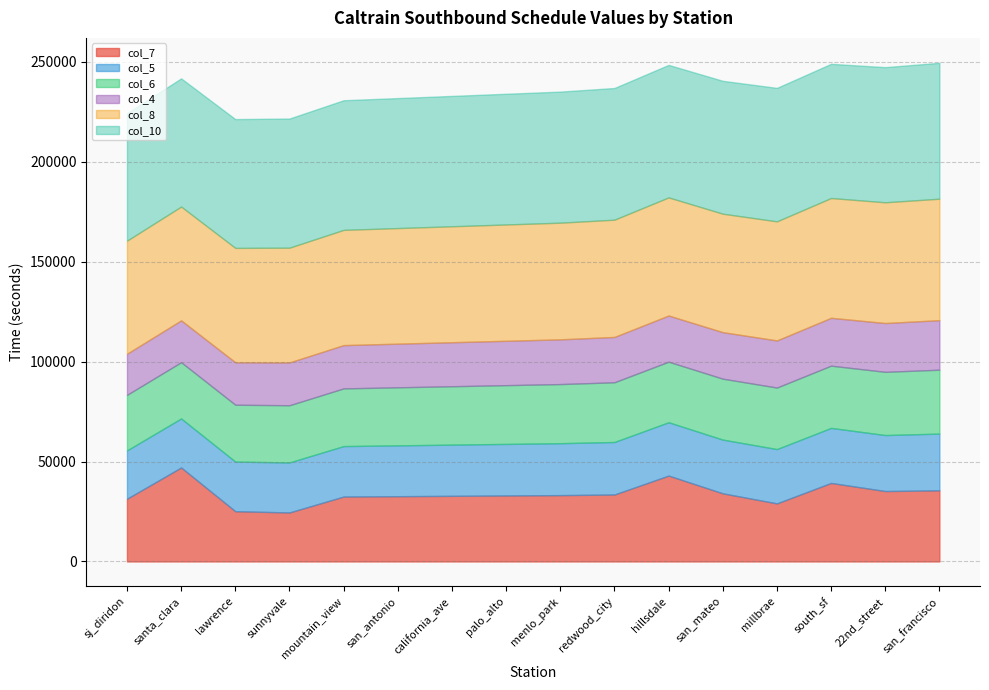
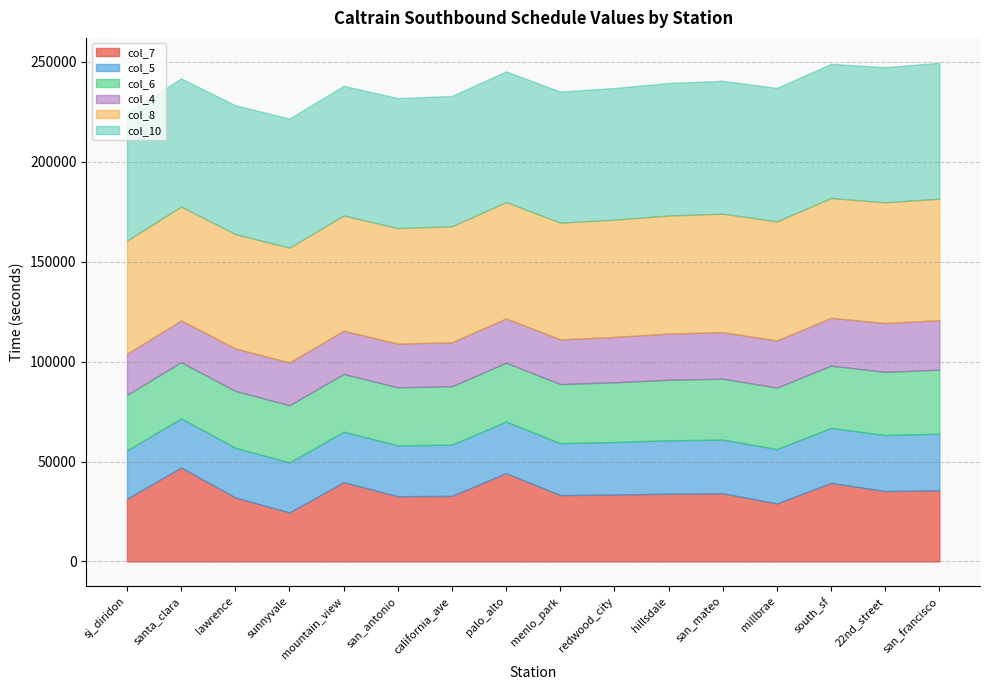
  {
    "col_7": {
      "sj_diridon": 31000,
      "santa_clara": 47000,
-     "lawrence": 25000,
+     "lawrence": 32000,
      "sunnyvale": 25000,
-     "mountain_view": 32000,
+     "mountain_view": 40000,
      "san_antonio": 33000,
      "california_ave": 33000,
-     "palo_alto": 33000,
+     "palo_alto": 44000,
      "menlo_park": 33000,
      "redwood_city": 33000,
-     "hillsdale": 43000,
+     "hillsdale": 34000,
      "san_mateo": 34000,
      "millbrae": 29000,
      "south_sf": 39000,
      "22nd_street": 35000,
      "san_francisco": 36000
    },
    "col_5": {
      "sj_diridon": 24000,
      "santa_clara": 25000,
      "lawrence": 25000,
      "sunnyvale": 25000,
      "mountain_view": 25000,
      "san_antonio": 25000,
      "california_ave": 26000,
      "palo_alto": 26000,
      "menlo_park": 26000,
      "redwood_city": 26000,
      "hillsdale": 27000,
      "san_mateo": 27000,
      "millbrae": 27000,
      "south_sf": 28000,
      "22nd_street": 28000,
      "san_francisco": 28000
    },
    "col_4": {
      "sj_diridon": 21000,
      "santa_clara": 21000,
      "lawrence": 21000,
      "sunnyvale": 21000,
      "mountain_view": 22000,
      "san_antonio": 22000,
      "california_ave": 22000,
      "palo_alto": 22000,
      "menlo_park": 22000,
      "redwood_city": 23000,
      "hillsdale": 23000,
      "san_mateo": 23000,
      "millbrae": 24000,
      "south_sf": 24000,
      "22nd_street": 24000,
      "san_francisco": 25000
    },
    "col_8": {
      "sj_diridon": 57000,
      "santa_clara": 57000,
      "lawrence": 57000,
      "sunnyvale": 57000,
      "mountain_view": 58000,
      "san_antonio": 58000,
      "california_ave": 58000,
      "palo_alto": 58000,
      "menlo_park": 58000,
      "redwood_city": 59000,
      "hillsdale": 59000,
      "san_mateo": 59000,
      "millbrae": 60000,
      "south_sf": 60000,
      "22nd_street": 60000,
      "san_francisco": 61000
    }
  }
